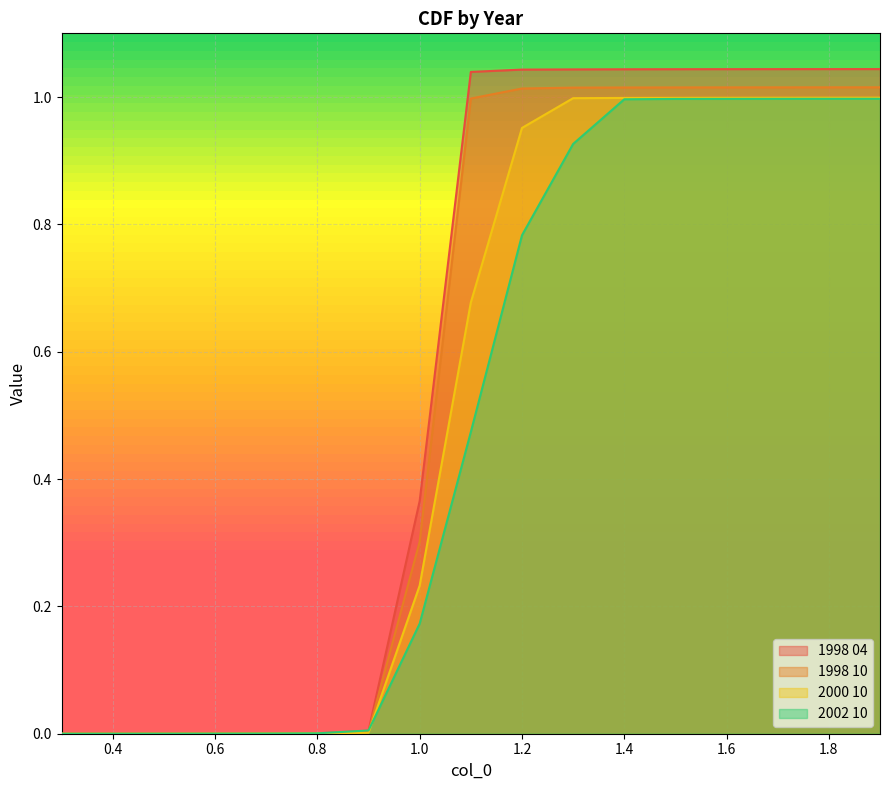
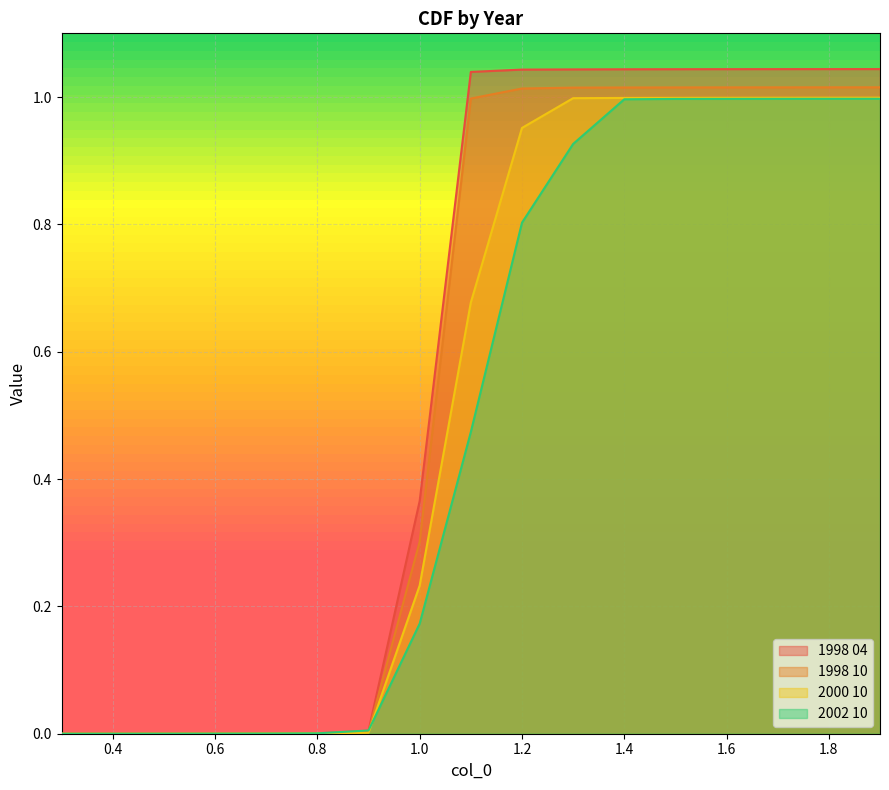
  {
    "2002 10": {
      "1.0": 0.17,
-     "1.2": 0.78
+     "1.2": 0.80
    }
  }
